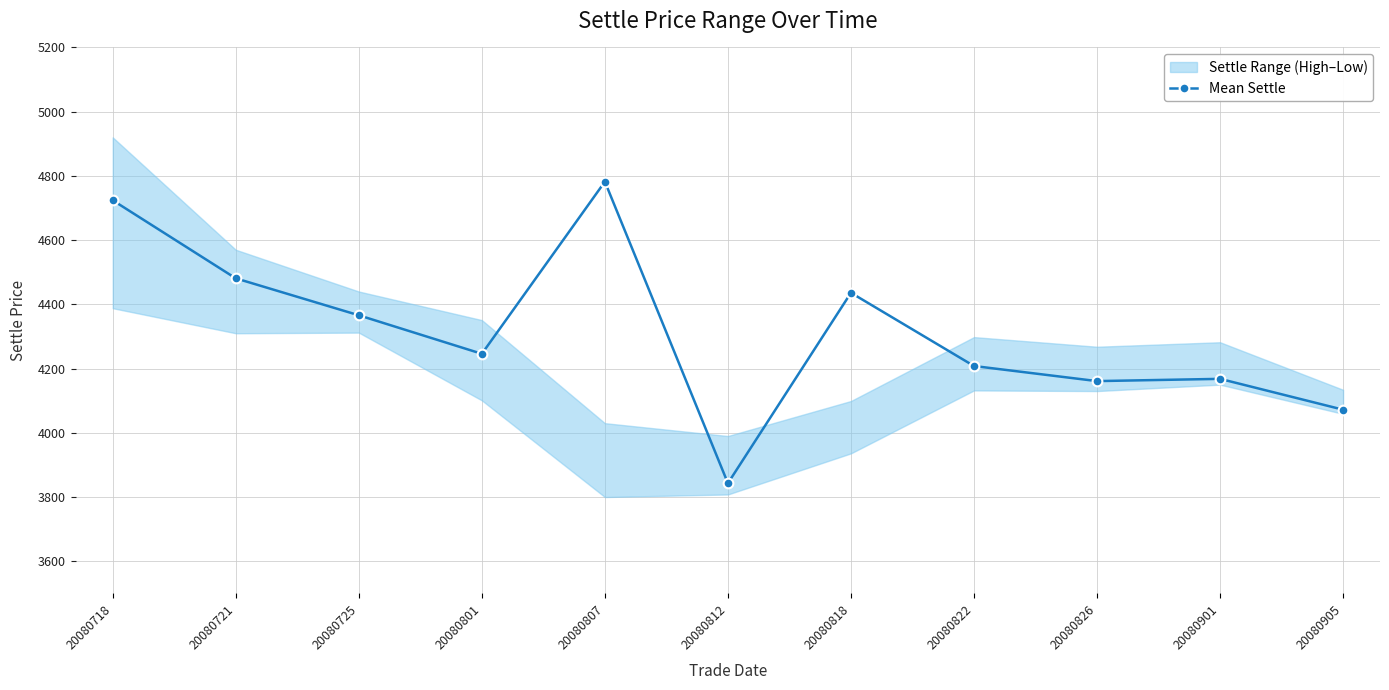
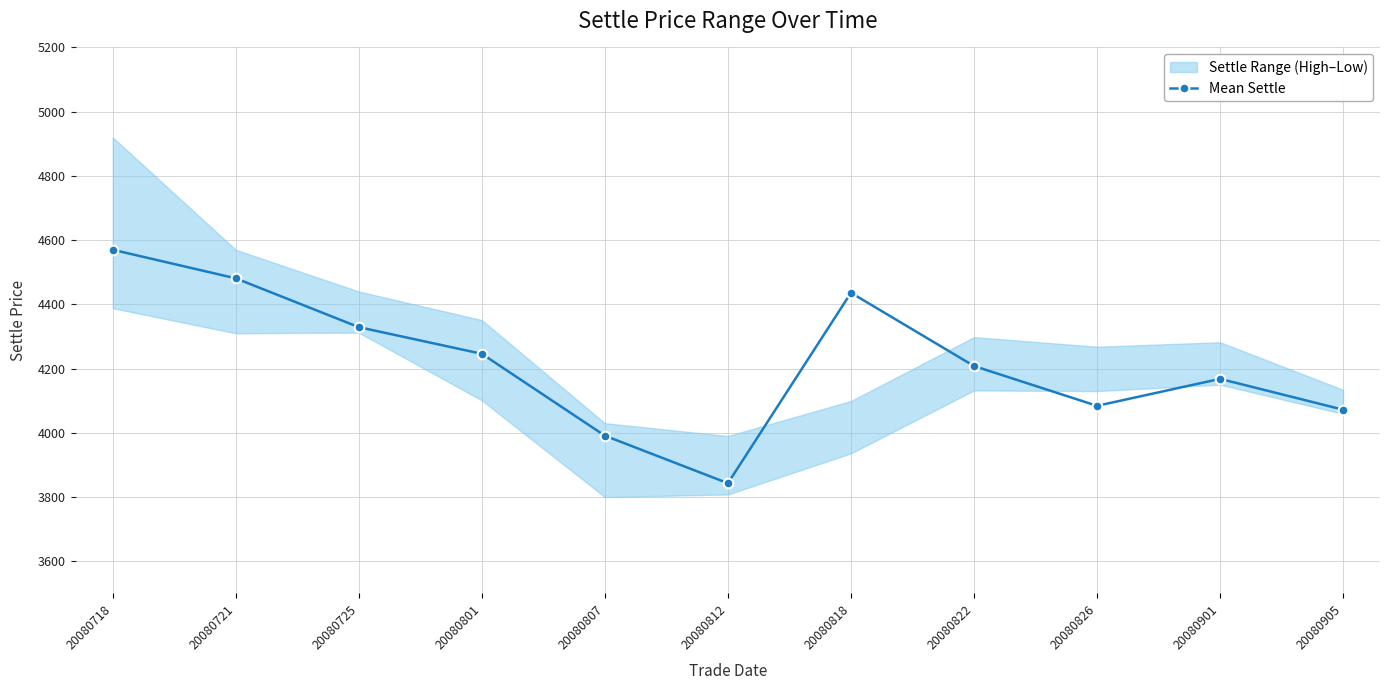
  {
    "Mean Settle": {
-     "20080718": 4720,
+     "20080718": 4570,
      "20080721": 4480,
-     "20080725": 4370,
+     "20080725": 4330,
      "20080801": 4250,
-     "20080807": 4780,
+     "20080807": 3990,
      "20080812": 3840,
      "20080818": 4440,
      "20080822": 4210,
-     "20080826": 4160,
+     "20080826": 4080,
      "20080901": 4170,
      "20080905": 4070
    }
  }
